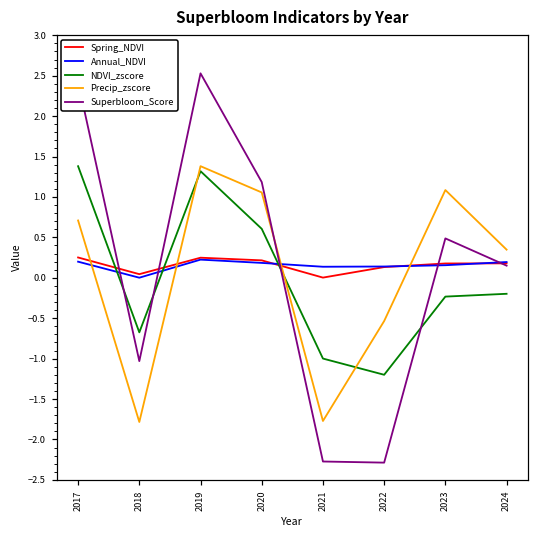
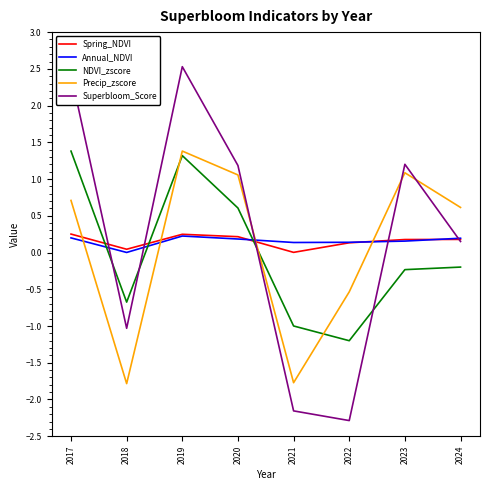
  {
    "Spring_NDVI": {
      "2017": 0.3,
      "2018": 0.0,
      "2021": 0.0
    },
    "Annual_NDVI": {
      "2017": 0.2,
      "2018": 0.0,
      "2021": 0.1
    },
    "NDVI_zscore": {
      "2017": 1.4,
      "2018": -0.7,
      "2019": 1.3,
      "2020": 0.6,
      "2021": -1.0,
      "2022": -1.2,
      "2023": -0.2,
      "2024": -0.2
    },
    "Precip_zscore": {
      "2017": 0.7,
      "2018": -1.8,
      "2019": 1.4,
      "2020": 1.1,
      "2021": -1.8,
      "2022": -0.5,
      "2023": 1.1,
-     "2024": 0.3
+     "2024": 0.6
    },
    "Superbloom_Score": {
      "2018": -1.0,
      "2019": 2.5,
      "2020": 1.2,
-     "2021": -2.3,
+     "2021": -2.2,
      "2022": -2.3,
-     "2023": 0.5
+     "2023": 1.2
    }
  }
